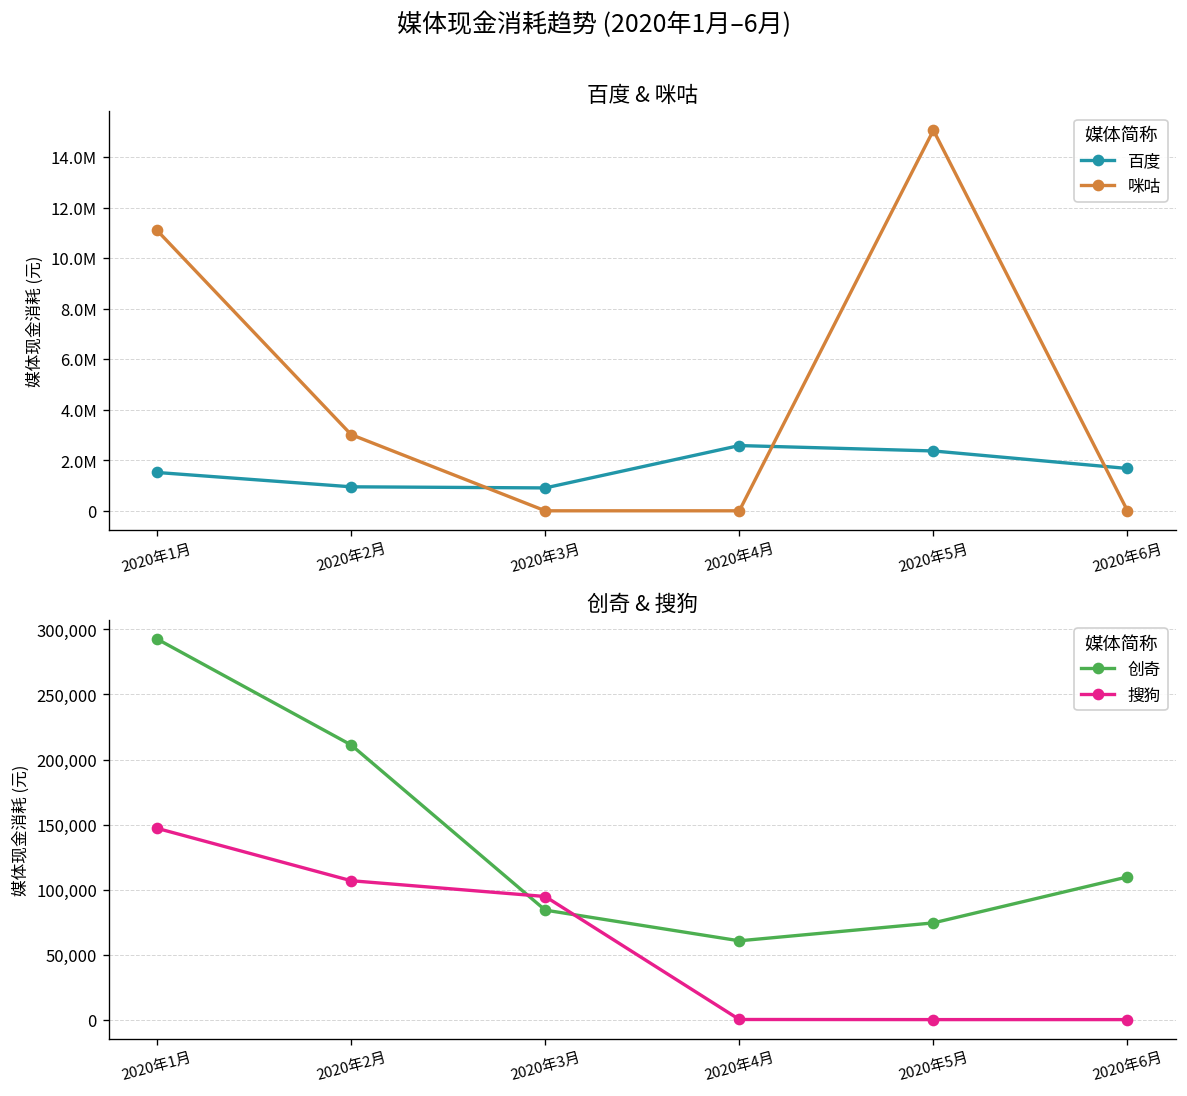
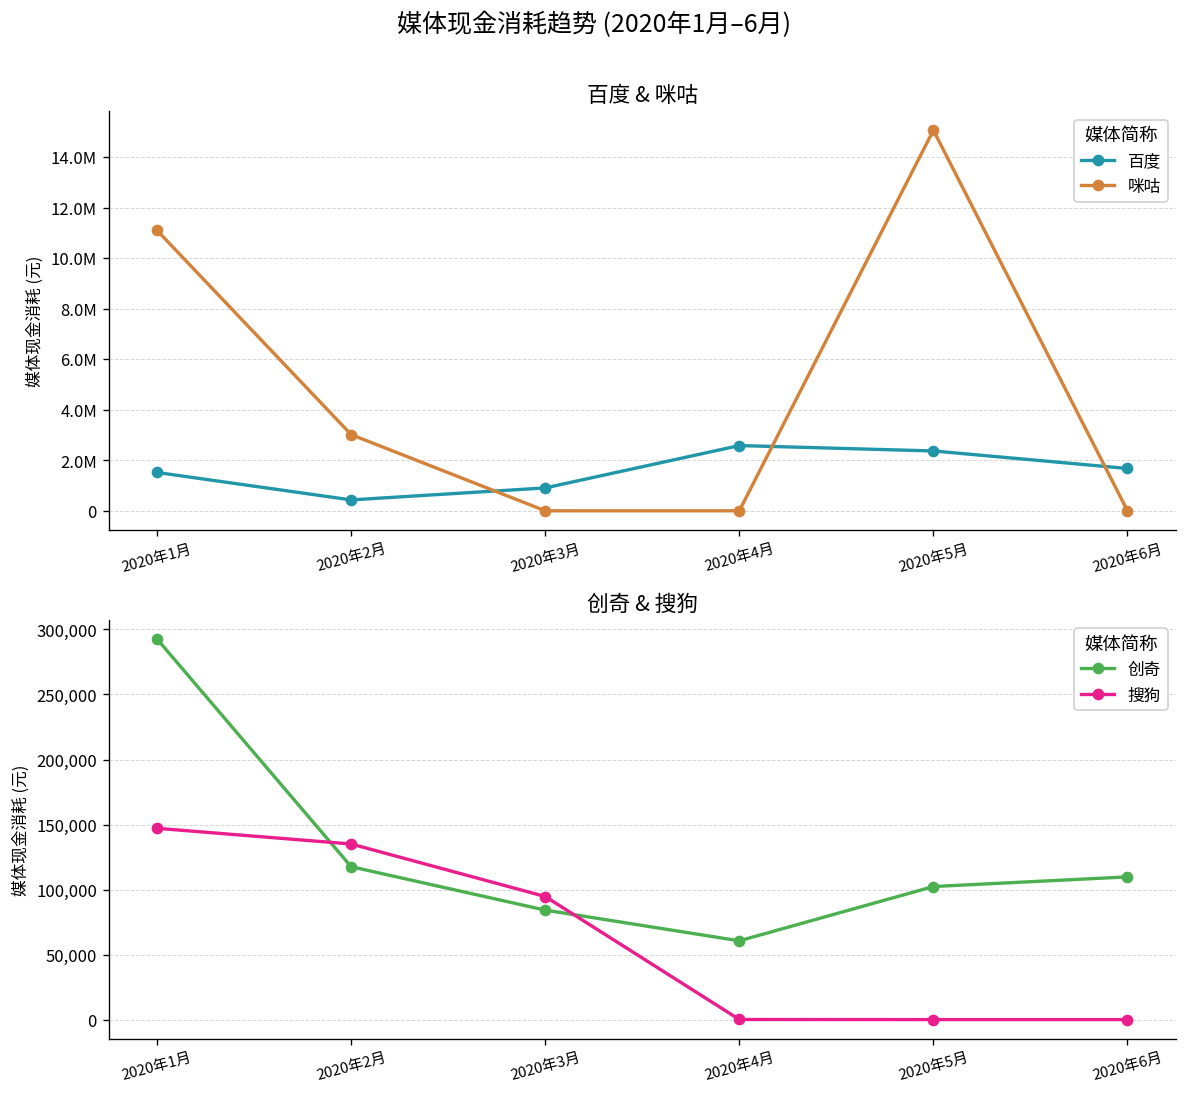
  {
    "百度 & 咪咕": {
      "百度": {
        "2020年1月": "1500000",
-       "2020年2月": "900000",
+       "2020年2月": "400000",
        "2020年3月": "900000",
        "2020年4月": "2600000",
        "2020年5月": "2400000",
        "2020年6月": "1700000"
      },
      "咪咕": {
        "2020年1月": "11100000",
        "2020年2月": "3000000",
        "2020年3月": "0",
        "2020年4月": "0",
        "2020年5月": "15100000",
        "2020年6月": "0"
      }
    },
    "创奇 & 搜狗": {
      "创奇": {
        "2020年1月": "293,000",
-       "2020年2月": "211,000",
+       "2020年2月": "118,000",
        "2020年3月": "84,000",
        "2020年4月": "61,000",
-       "2020年5月": "74,000",
+       "2020年5月": "102,000",
        "2020年6月": "110,000"
      },
      "搜狗": {
        "2020年1月": "147,000",
-       "2020年2月": "107,000",
+       "2020年2月": "135,000",
        "2020年3月": "95,000",
        "2020年4月": "0",
        "2020年5月": "0",
        "2020年6月": "0"
      }
    }
  }
